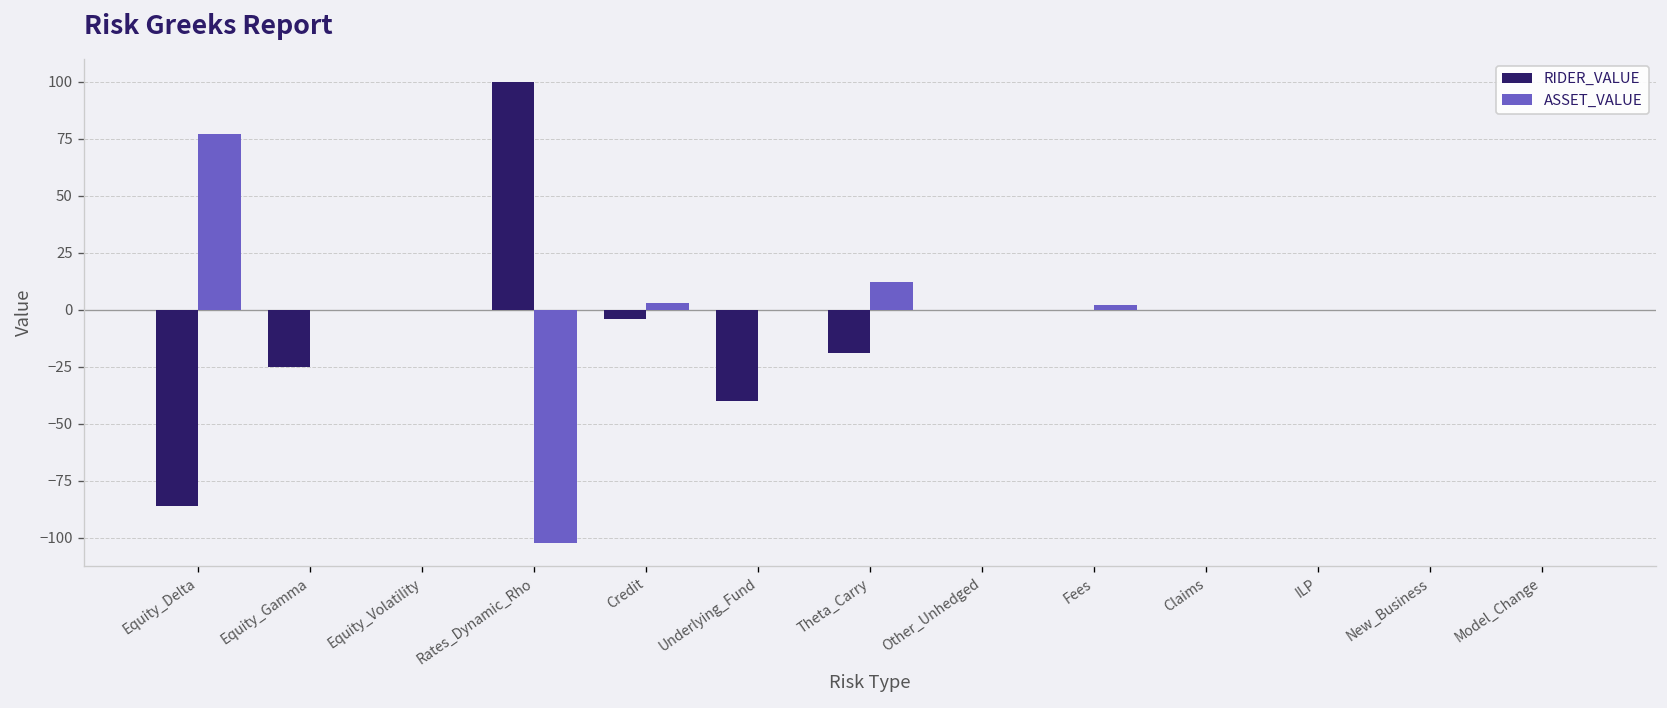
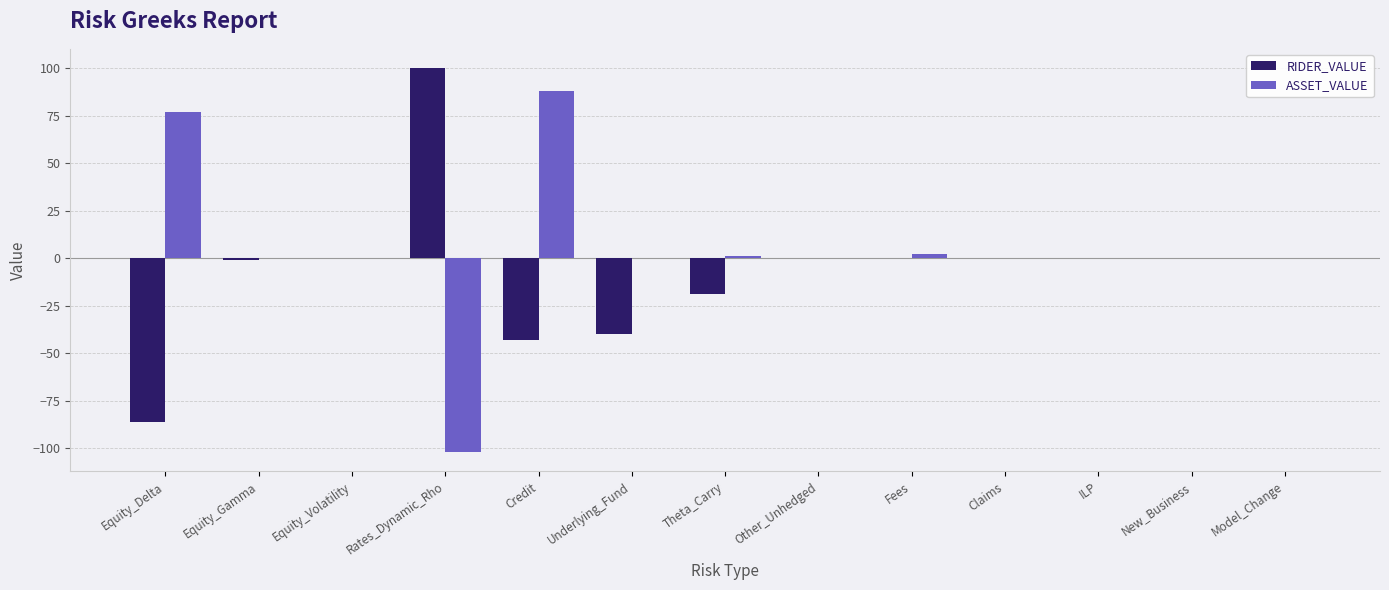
  {
    "RIDER_VALUE": {
      "Equity_Delta": -86,
-     "Equity_Gamma": -25,
+     "Equity_Gamma": -1,
      "Equity_Volatility": 0,
      "Rates_Dynamic_Rho": 100,
-     "Credit": -4,
+     "Credit": -43,
      "Underlying_Fund": -40,
      "Theta_Carry": -19,
      "Other_Unhedged": 0,
      "Fees": 0,
      "Claims": 0,
      "ILP": 0,
      "New_Business": 0,
      "Model_Change": 0
    },
    "ASSET_VALUE": {
      "Equity_Delta": 77,
      "Equity_Gamma": 0,
      "Equity_Volatility": 0,
      "Rates_Dynamic_Rho": -102,
-     "Credit": 3,
+     "Credit": 88,
      "Underlying_Fund": 0,
-     "Theta_Carry": 12,
+     "Theta_Carry": 1,
      "Other_Unhedged": 0,
      "Fees": 2,
      "Claims": 0,
      "ILP": 0,
      "New_Business": 0,
      "Model_Change": 0
    }
  }
